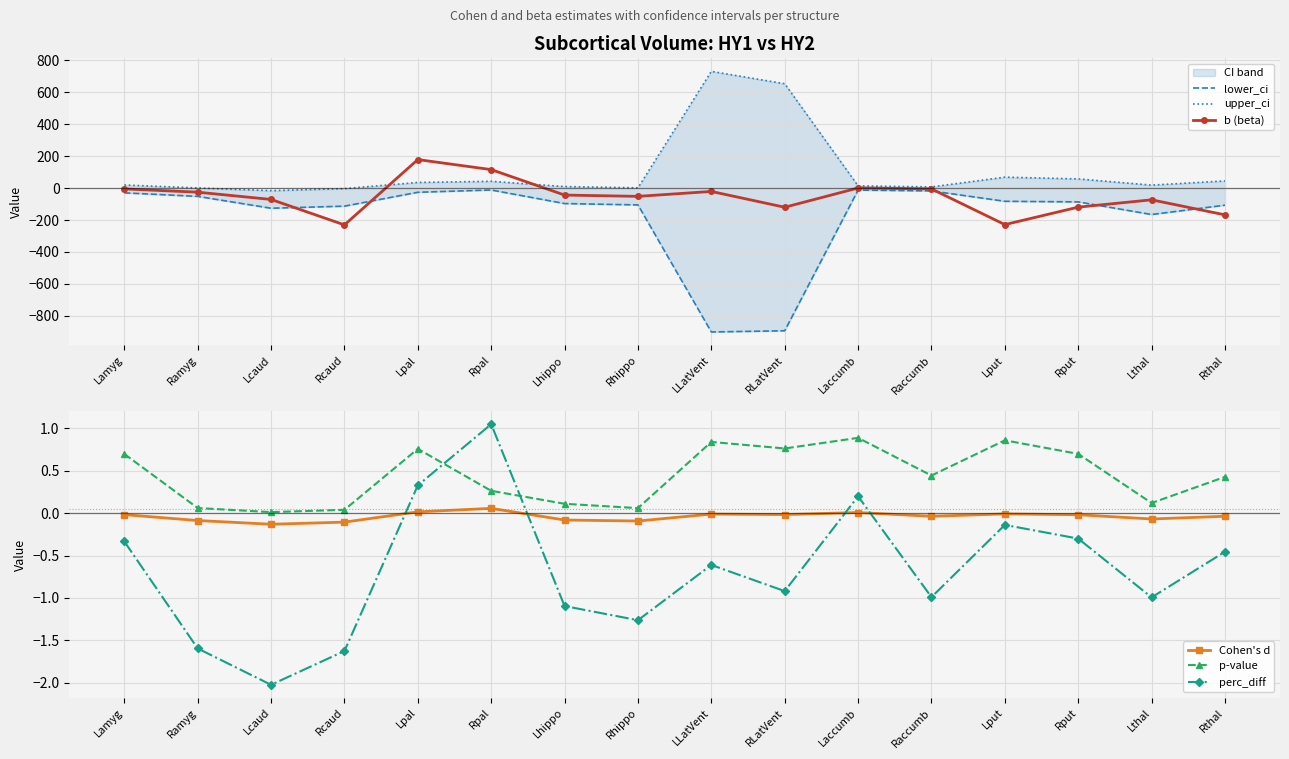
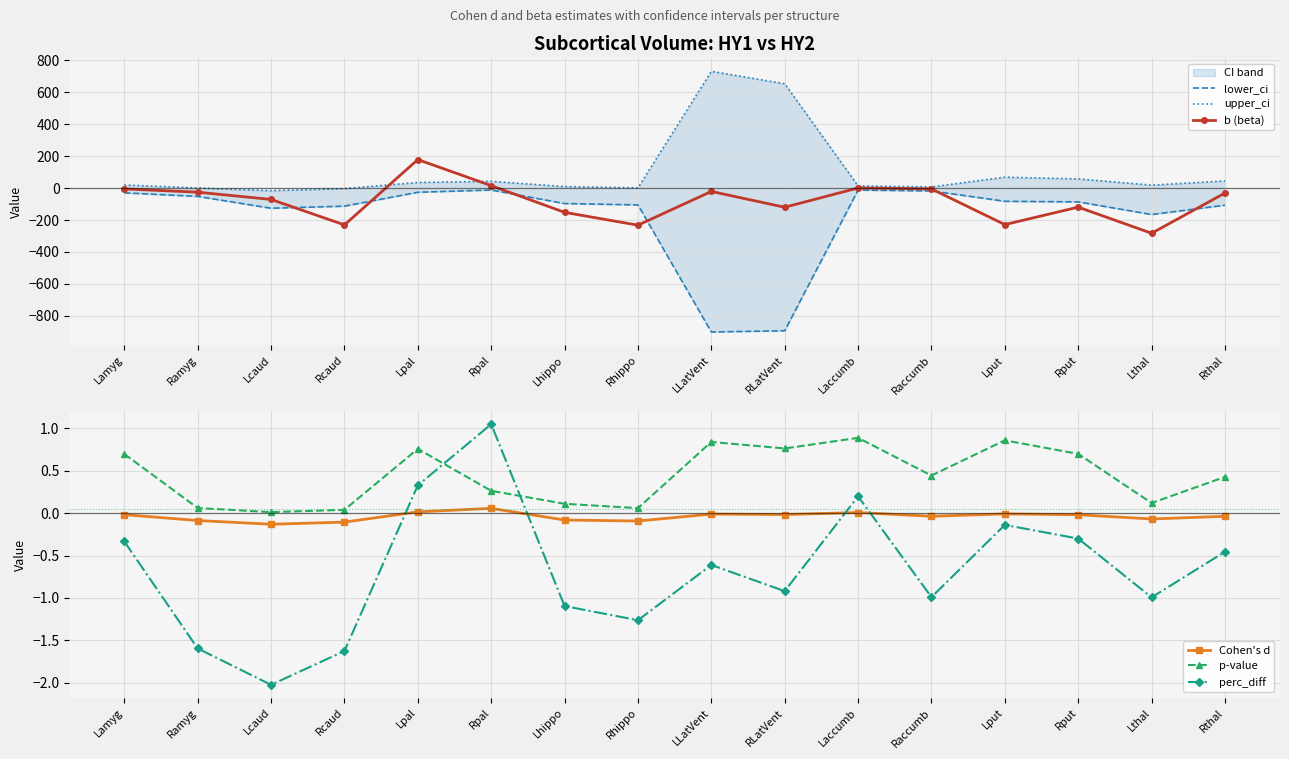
  {
    "Subcortical Volume: HY1 vs HY2": {
      "b (beta)": {
        "Lamyg": 0,
        "Ramyg": -30,
        "Lcaud": -70,
        "Rcaud": -230,
        "Lpal": 180,
-       "Rpal": 120,
-       "Lhippo": -40,
-       "Rhippo": -50,
+       "Rpal": 20,
+       "Lhippo": -150,
+       "Rhippo": -230,
        "LLatVent": -20,
        "RLatVent": -120,
        "Lput": -230,
        "Rput": -120,
-       "Lthal": -70,
-       "Rthal": -170
+       "Lthal": -280,
+       "Rthal": -30
      }
    }
  }
